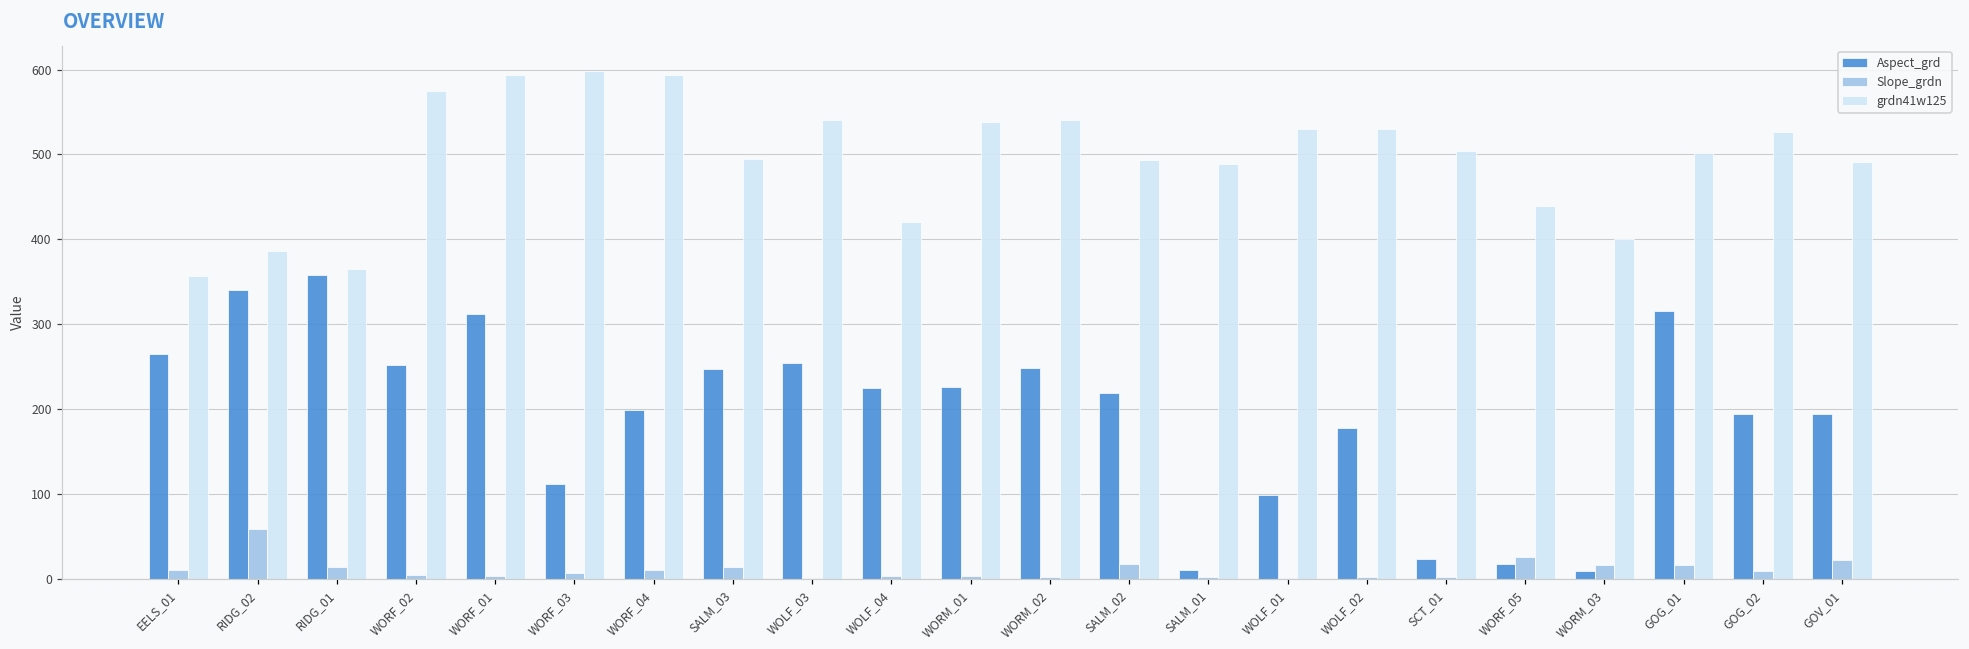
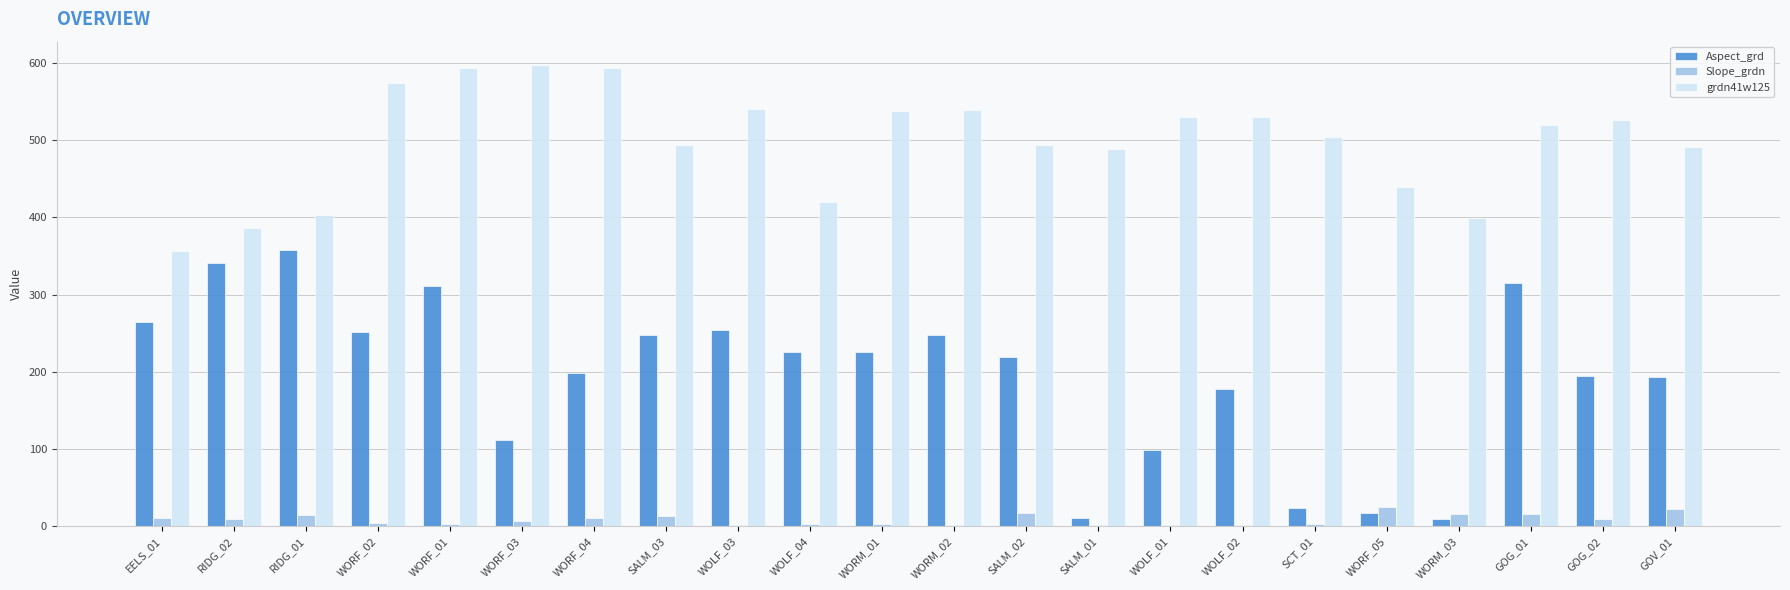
  {
    "Aspect_grd": {
      "EELS_01": 260,
      "RIDG_02": 340,
      "RIDG_01": 360,
      "WORF_02": 250,
      "WORF_01": 310,
      "WORF_03": 110,
      "WORF_04": 200,
      "SALM_03": 250,
      "WOLF_03": 250,
      "WOLF_04": 230,
      "WORM_01": 230,
      "WORM_02": 250,
      "SALM_02": 220,
      "SALM_01": 10,
      "WOLF_01": 100,
      "WOLF_02": 180,
      "SCT_01": 20,
      "WORF_05": 20,
      "WORM_03": 10,
      "GOG_01": 320,
      "GOG_02": 190,
      "GOV_01": 190
    },
    "Slope_grdn": {
      "EELS_01": 10,
-     "RIDG_02": 60,
+     "RIDG_02": 10,
      "RIDG_01": 10,
      "WORF_02": 0,
      "WORF_03": 10,
      "WORF_04": 10,
      "SALM_03": 10,
      "SALM_02": 20,
      "WORF_05": 20,
      "WORM_03": 20,
      "GOG_01": 20,
      "GOG_02": 10,
      "GOV_01": 20
    },
    "grdn41w125": {
      "EELS_01": 360,
      "RIDG_02": 390,
-     "RIDG_01": 360,
+     "RIDG_01": 400,
      "WORF_02": 570,
      "WORF_01": 590,
      "WORF_03": 600,
      "WORF_04": 590,
      "SALM_03": 490,
      "WOLF_03": 540,
      "WOLF_04": 420,
      "WORM_01": 540,
      "WORM_02": 540,
      "SALM_02": 490,
      "SALM_01": 490,
      "WOLF_01": 530,
      "WOLF_02": 530,
      "SCT_01": 500,
      "WORF_05": 440,
      "WORM_03": 400,
-     "GOG_01": 500,
+     "GOG_01": 520,
      "GOG_02": 530,
      "GOV_01": 490
    }
  }
